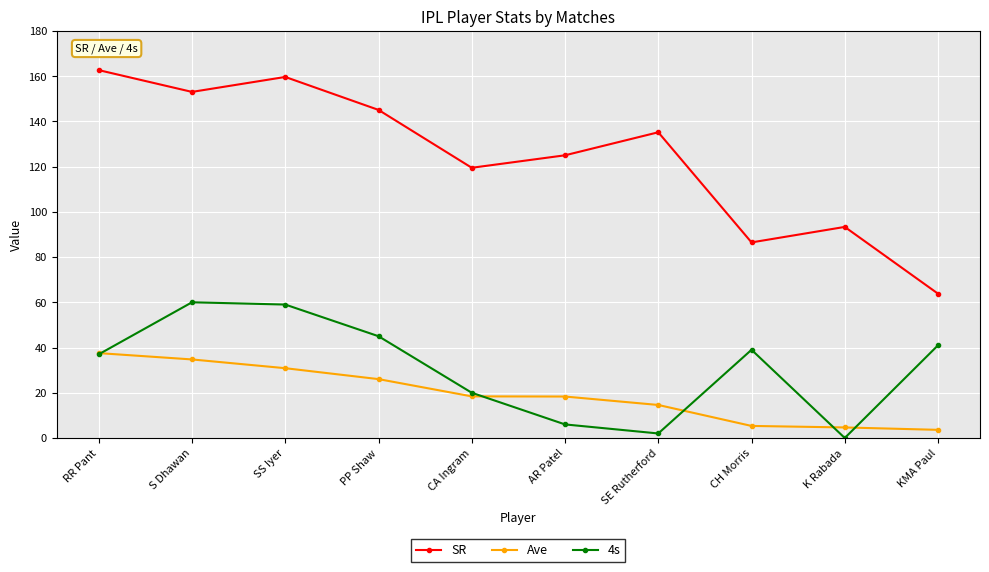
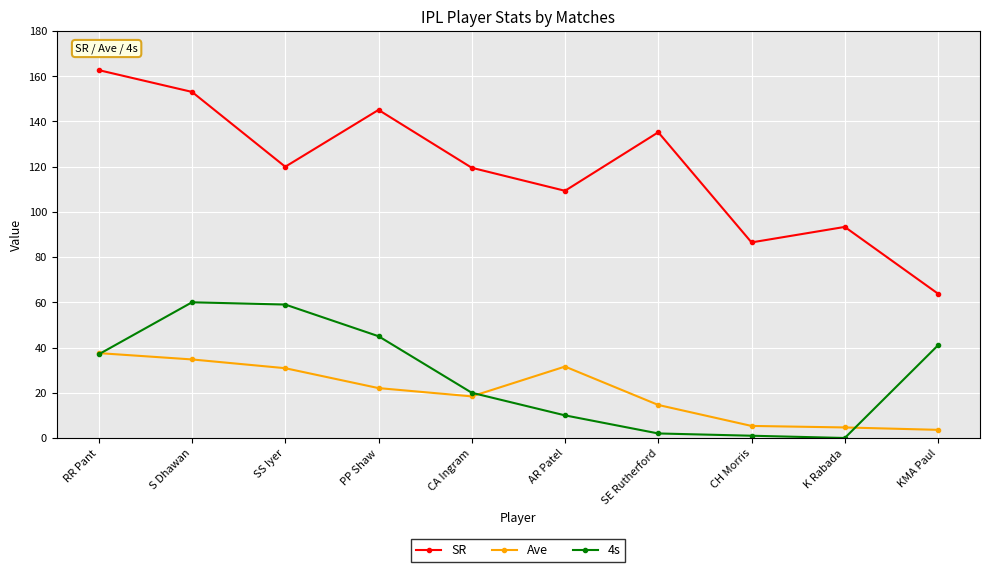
  {
    "SR": {
      "S Dhawan": 153,
-     "SS Iyer": 160,
+     "SS Iyer": 120,
      "PP Shaw": 145,
      "CA Ingram": 119,
-     "AR Patel": 125,
+     "AR Patel": 109,
      "SE Rutherford": 135,
      "CH Morris": 86,
      "K Rabada": 93,
      "KMA Paul": 64
    },
    "Ave": {
      "S Dhawan": 35,
      "SS Iyer": 31,
-     "PP Shaw": 26,
+     "PP Shaw": 22,
      "CA Ingram": 18,
-     "AR Patel": 18,
+     "AR Patel": 32,
      "SE Rutherford": 15,
      "CH Morris": 5,
      "K Rabada": 5,
      "KMA Paul": 4
    },
    "4s": {
      "S Dhawan": 60,
      "SS Iyer": 59,
      "PP Shaw": 45,
      "CA Ingram": 20,
-     "AR Patel": 6,
+     "AR Patel": 10,
      "SE Rutherford": 2,
-     "CH Morris": 39,
+     "CH Morris": 1,
      "K Rabada": 0,
      "KMA Paul": 41
    }
  }
